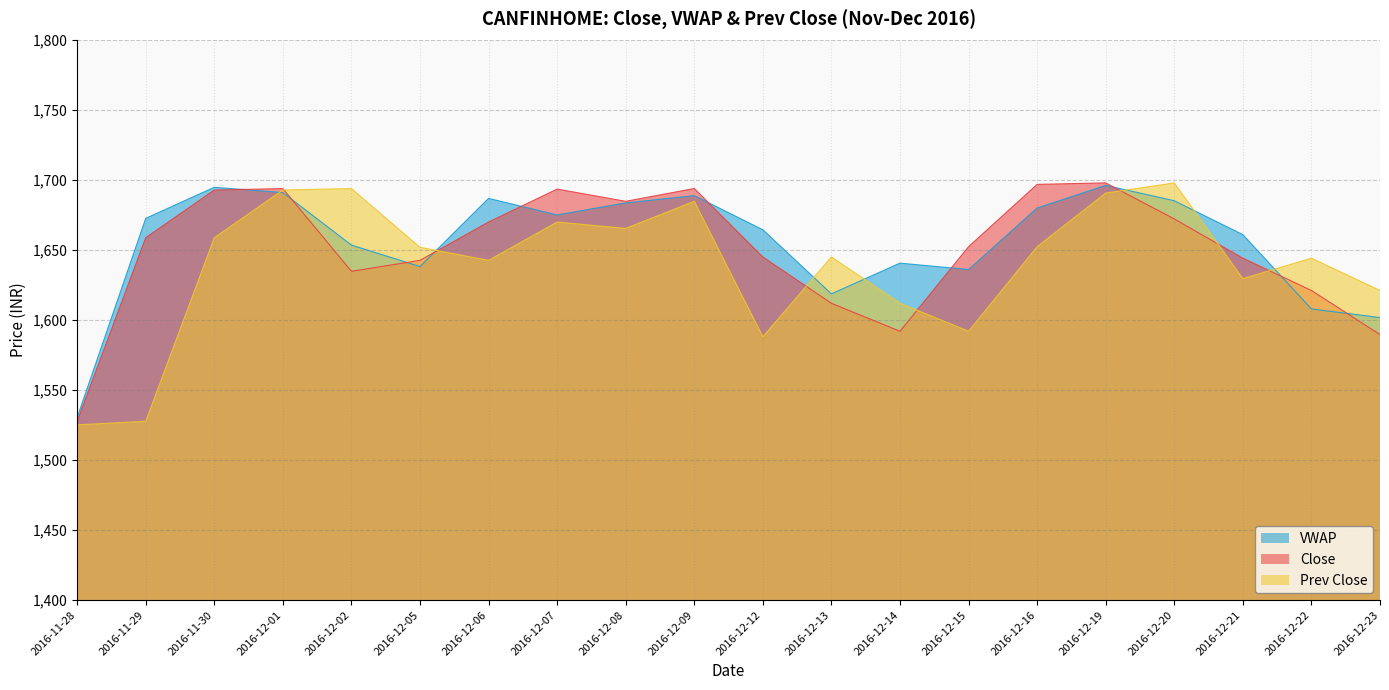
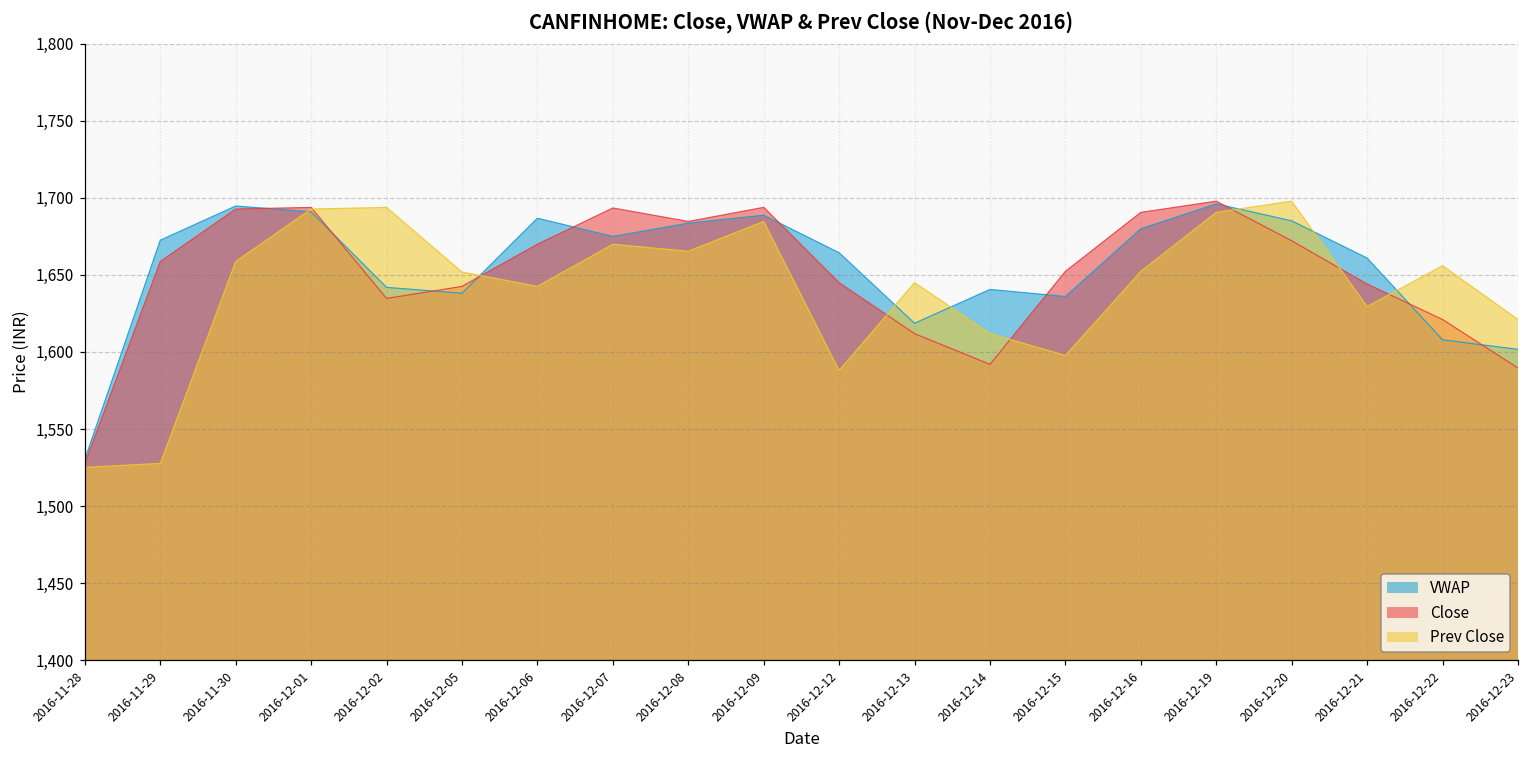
  {
    "VWAP": {
      "2016-11-28": "1,530",
      "2016-11-29": "1,673",
      "2016-11-30": "1,695",
-     "2016-12-02": "1,653",
+     "2016-12-02": "1,642",
      "2016-12-05": "1,638",
      "2016-12-06": "1,687",
      "2016-12-07": "1,675",
      "2016-12-09": "1,689",
      "2016-12-12": "1,664",
      "2016-12-13": "1,619",
      "2016-12-14": "1,641",
      "2016-12-15": "1,636",
      "2016-12-16": "1,680",
      "2016-12-20": "1,685",
      "2016-12-21": "1,661",
      "2016-12-22": "1,608",
      "2016-12-23": "1,602"
    },
    "Close": {
      "2016-11-28": "1,528",
      "2016-11-29": "1,659",
      "2016-11-30": "1,693",
      "2016-12-02": "1,635",
      "2016-12-05": "1,643",
      "2016-12-06": "1,670",
      "2016-12-07": "1,693",
      "2016-12-09": "1,694",
      "2016-12-12": "1,645",
      "2016-12-13": "1,612",
      "2016-12-14": "1,592",
      "2016-12-15": "1,652",
-     "2016-12-16": "1,697",
+     "2016-12-16": "1,691",
      "2016-12-20": "1,672",
      "2016-12-21": "1,644",
      "2016-12-22": "1,621",
      "2016-12-23": "1,590"
    },
    "Prev Close": {
      "2016-11-28": "1,525",
      "2016-11-29": "1,528",
      "2016-11-30": "1,659",
      "2016-12-02": "1,694",
      "2016-12-05": "1,652",
      "2016-12-06": "1,643",
      "2016-12-07": "1,670",
      "2016-12-08": "1,665",
      "2016-12-09": "1,685",
      "2016-12-12": "1,588",
      "2016-12-13": "1,645",
      "2016-12-14": "1,612",
-     "2016-12-15": "1,592",
+     "2016-12-15": "1,598",
      "2016-12-16": "1,652",
      "2016-12-19": "1,691",
      "2016-12-20": "1,698",
      "2016-12-21": "1,629",
-     "2016-12-22": "1,644",
+     "2016-12-22": "1,656",
      "2016-12-23": "1,621"
    }
  }
